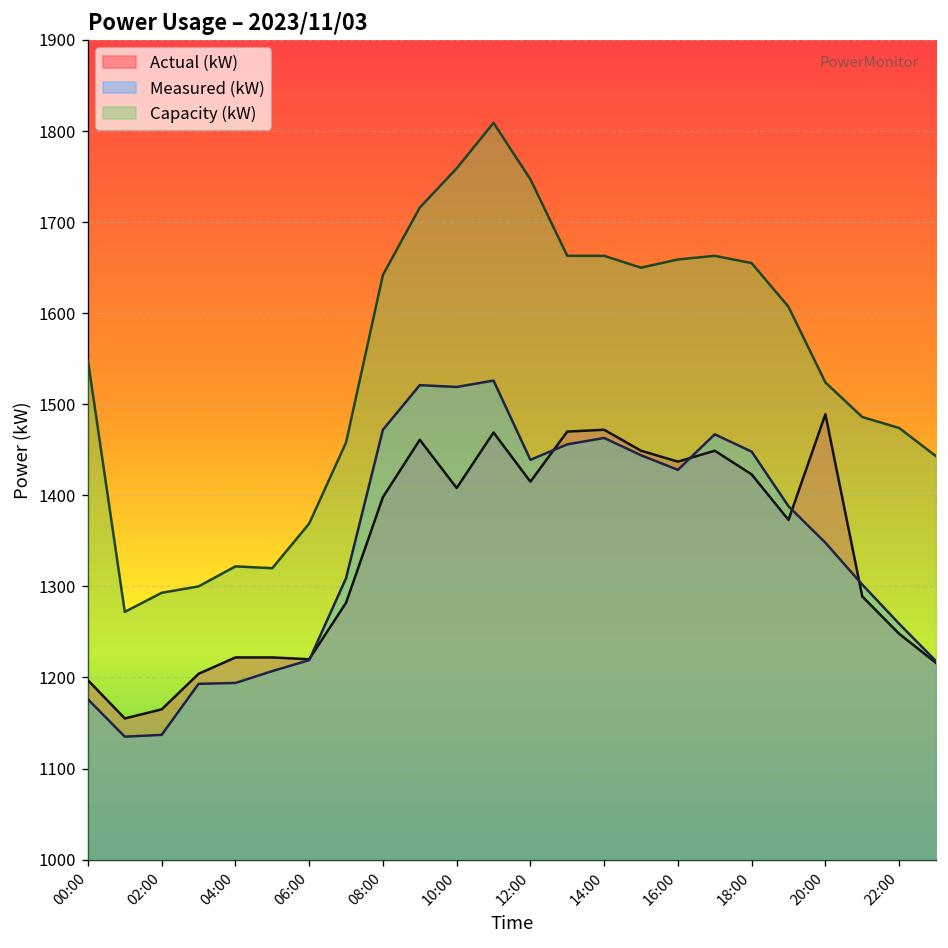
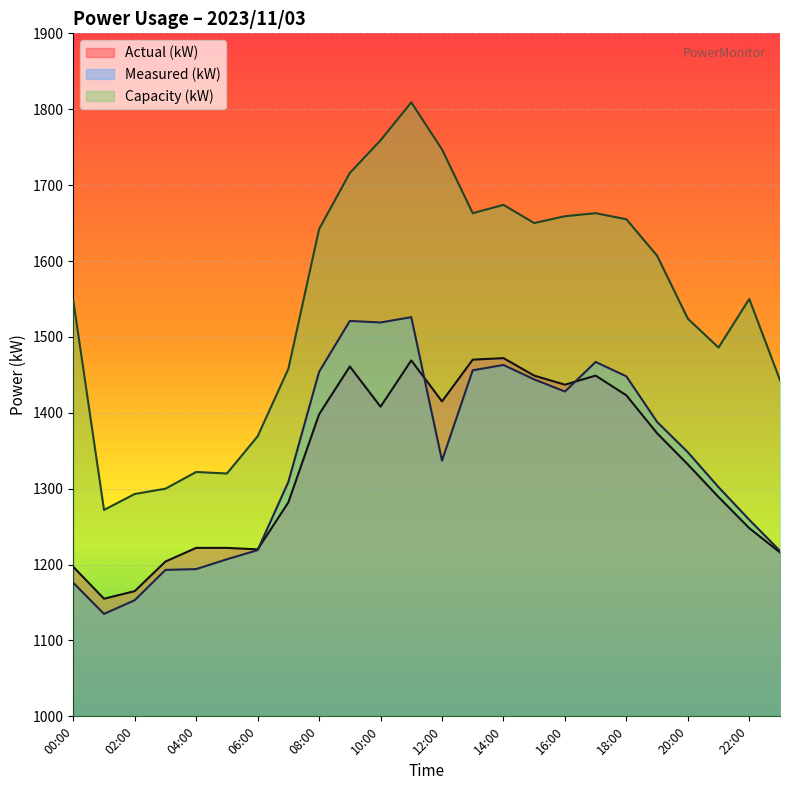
  {
    "Actual (kW)": {
      "00:00": 1200,
      "02:00": 1170,
      "04:00": 1220,
      "08:00": 1400,
      "10:00": 1410,
      "12:00": 1420,
      "14:00": 1470,
      "16:00": 1440,
      "18:00": 1420,
-     "20:00": 1490,
+     "20:00": 1330,
      "22:00": 1250
    },
    "Measured (kW)": {
      "00:00": 1180,
-     "02:00": 1140,
+     "02:00": 1150,
      "04:00": 1190,
-     "08:00": 1470,
+     "08:00": 1450,
      "10:00": 1520,
-     "12:00": 1440,
+     "12:00": 1340,
      "14:00": 1460,
      "16:00": 1430,
      "18:00": 1450,
      "20:00": 1350,
      "22:00": 1260
    },
    "Capacity (kW)": {
      "00:00": 1550,
      "02:00": 1290,
      "04:00": 1320,
      "06:00": 1370,
      "08:00": 1640,
      "10:00": 1760,
      "12:00": 1750,
-     "14:00": 1660,
+     "14:00": 1670,
      "16:00": 1660,
      "18:00": 1660,
      "20:00": 1520,
-     "22:00": 1470
+     "22:00": 1550
    }
  }
